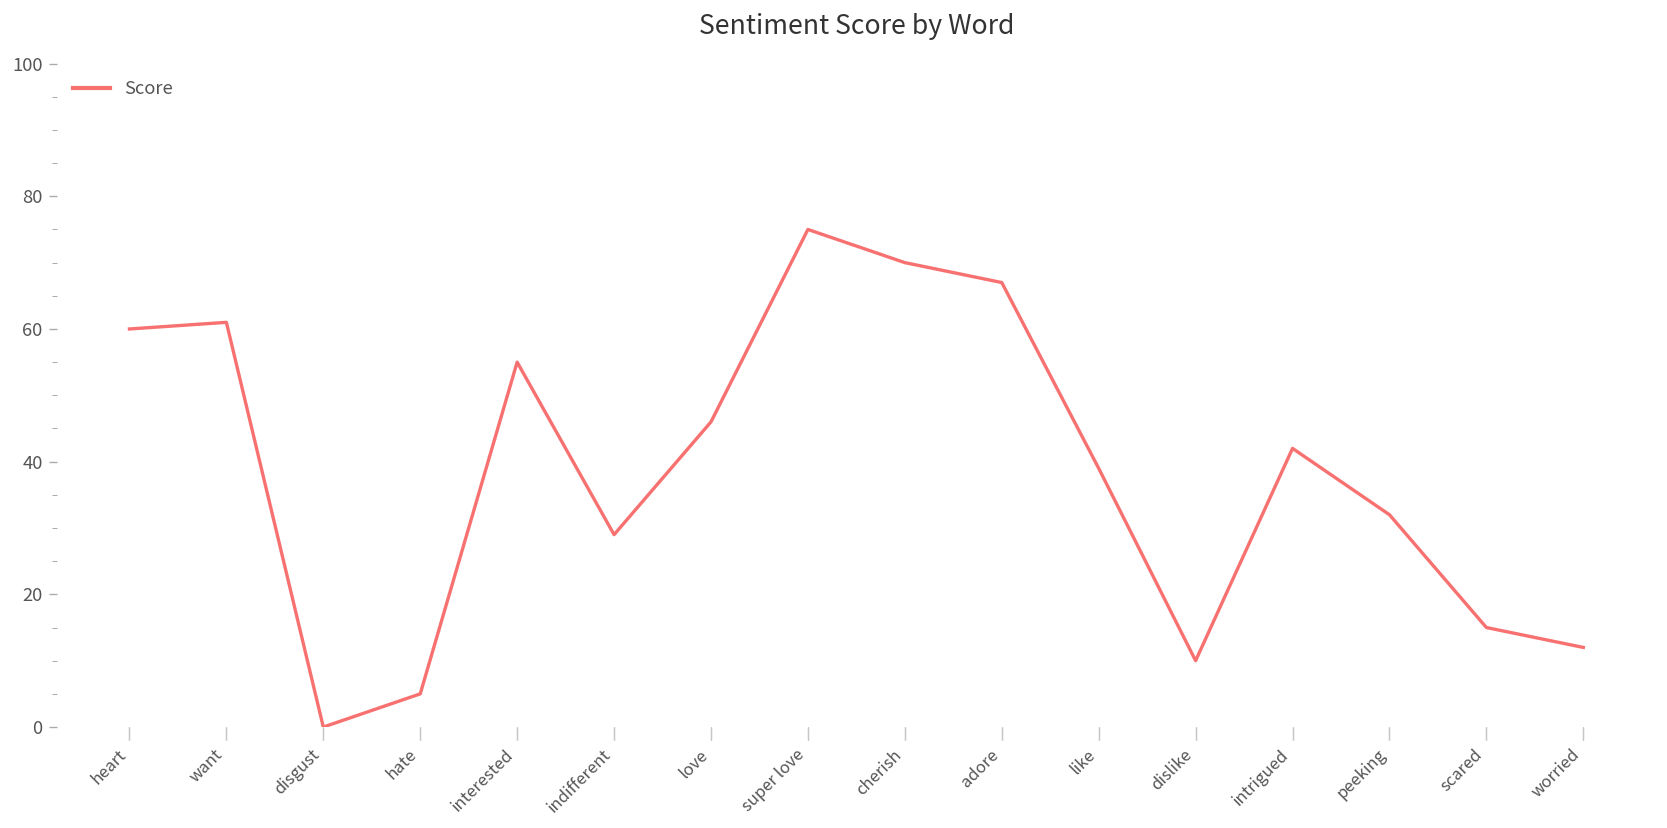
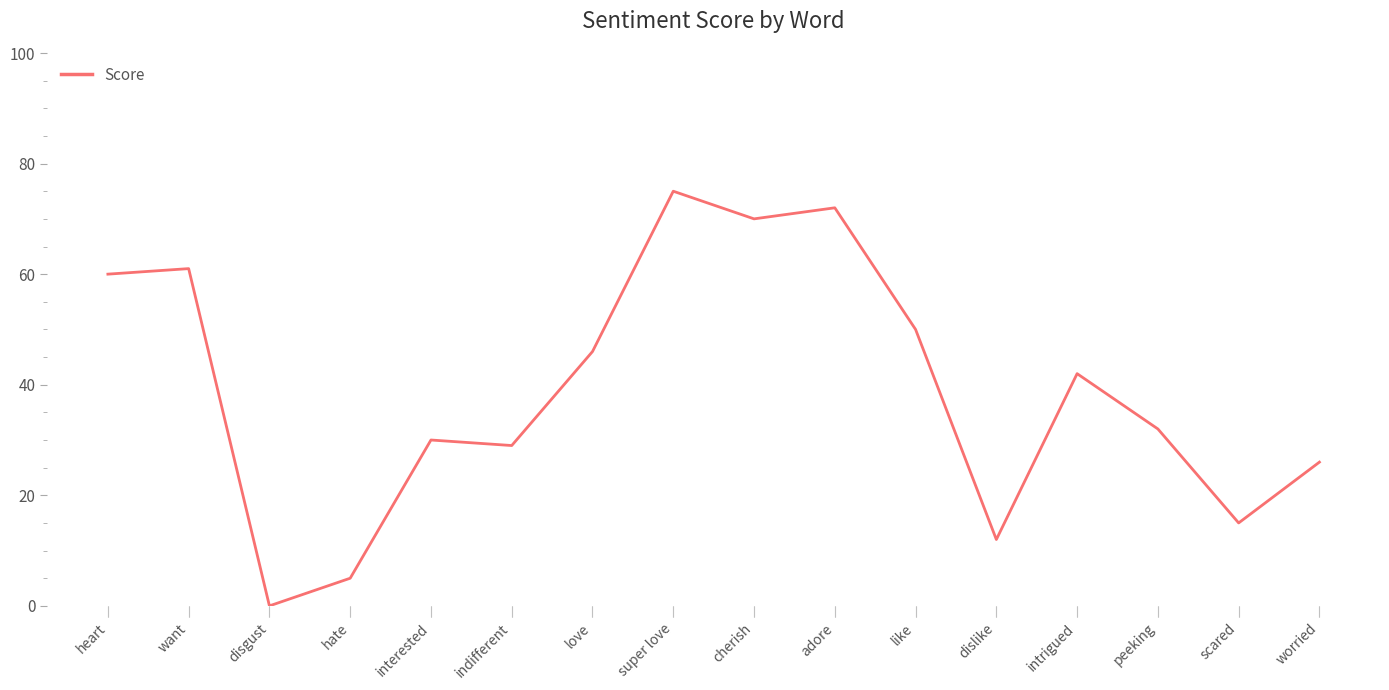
  {
    "heart": 60,
    "want": 61,
    "disgust": 0,
    "hate": 5,
-   "interested": 55,
+   "interested": 30,
    "indifferent": 29,
    "love": 46,
    "super love": 75,
    "cherish": 70,
-   "adore": 67,
-   "like": 39,
-   "dislike": 10,
+   "adore": 72,
+   "like": 50,
+   "dislike": 12,
    "intrigued": 42,
    "peeking": 32,
    "scared": 15,
-   "worried": 12
+   "worried": 26
  }
